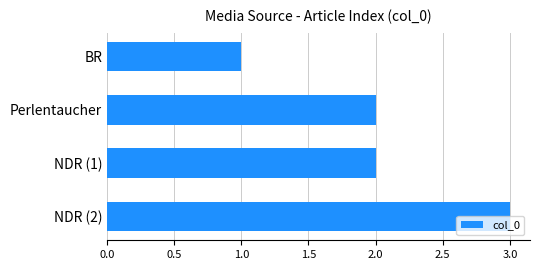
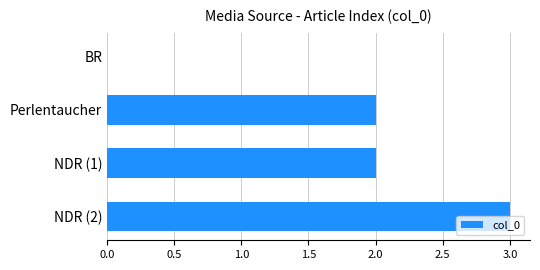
  {
-   "BR": 1,
+   "BR": 0,
    "Perlentaucher": 2,
    "NDR (1)": 2
  }
